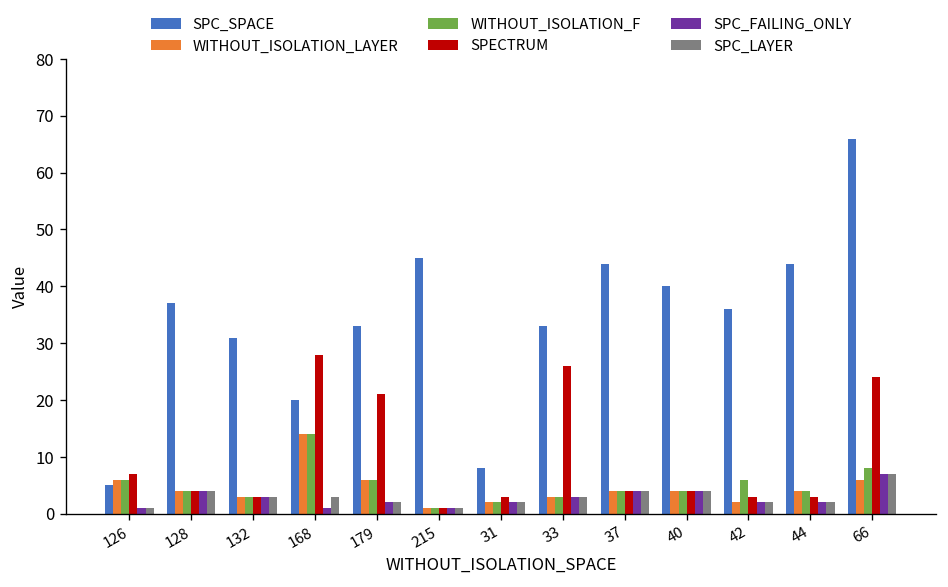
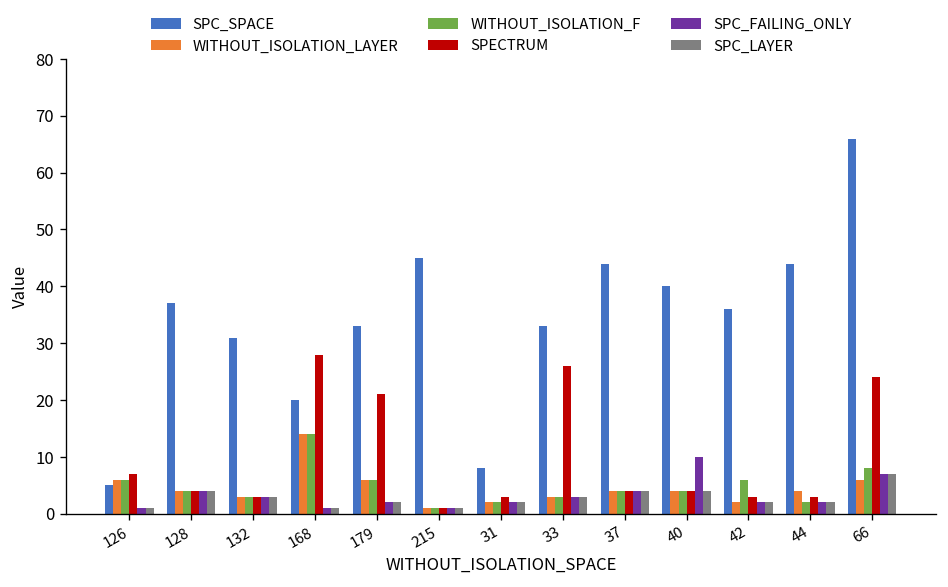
  {
    "SPC_SPACE": {
      "126": 5,
      "128": 37,
      "132": 31,
      "168": 20,
      "179": 33,
      "215": 45,
      "31": 8,
      "33": 33,
      "37": 44,
      "40": 40,
      "42": 36,
      "44": 44,
      "66": 66
    },
    "WITHOUT_ISOLATION_LAYER": {
      "126": 6,
      "128": 4,
      "132": 3,
      "168": 14,
      "179": 6,
      "215": 1,
      "31": 2,
      "33": 3,
      "37": 4,
      "40": 4,
      "42": 2,
      "44": 4,
      "66": 6
    },
    "WITHOUT_ISOLATION_F": {
      "126": 6,
      "128": 4,
      "132": 3,
      "168": 14,
      "179": 6,
      "215": 1,
      "31": 2,
      "33": 3,
      "37": 4,
      "40": 4,
      "42": 6,
-     "44": 4,
+     "44": 2,
      "66": 8
    },
    "SPECTRUM": {
      "126": 7,
      "128": 4,
      "132": 3,
      "168": 28,
      "179": 21,
      "215": 1,
      "31": 3,
      "33": 26,
      "37": 4,
      "40": 4,
      "42": 3,
      "44": 3,
      "66": 24
    },
    "SPC_FAILING_ONLY": {
      "126": 1,
      "128": 4,
      "132": 3,
      "168": 1,
      "179": 2,
      "215": 1,
      "31": 2,
      "33": 3,
      "37": 4,
-     "40": 4,
+     "40": 10,
      "42": 2,
      "44": 2,
      "66": 7
    },
    "SPC_LAYER": {
      "126": 1,
      "128": 4,
      "132": 3,
-     "168": 3,
+     "168": 1,
      "179": 2,
      "215": 1,
      "31": 2,
      "33": 3,
      "37": 4,
      "40": 4,
      "42": 2,
      "44": 2,
      "66": 7
    }
  }
